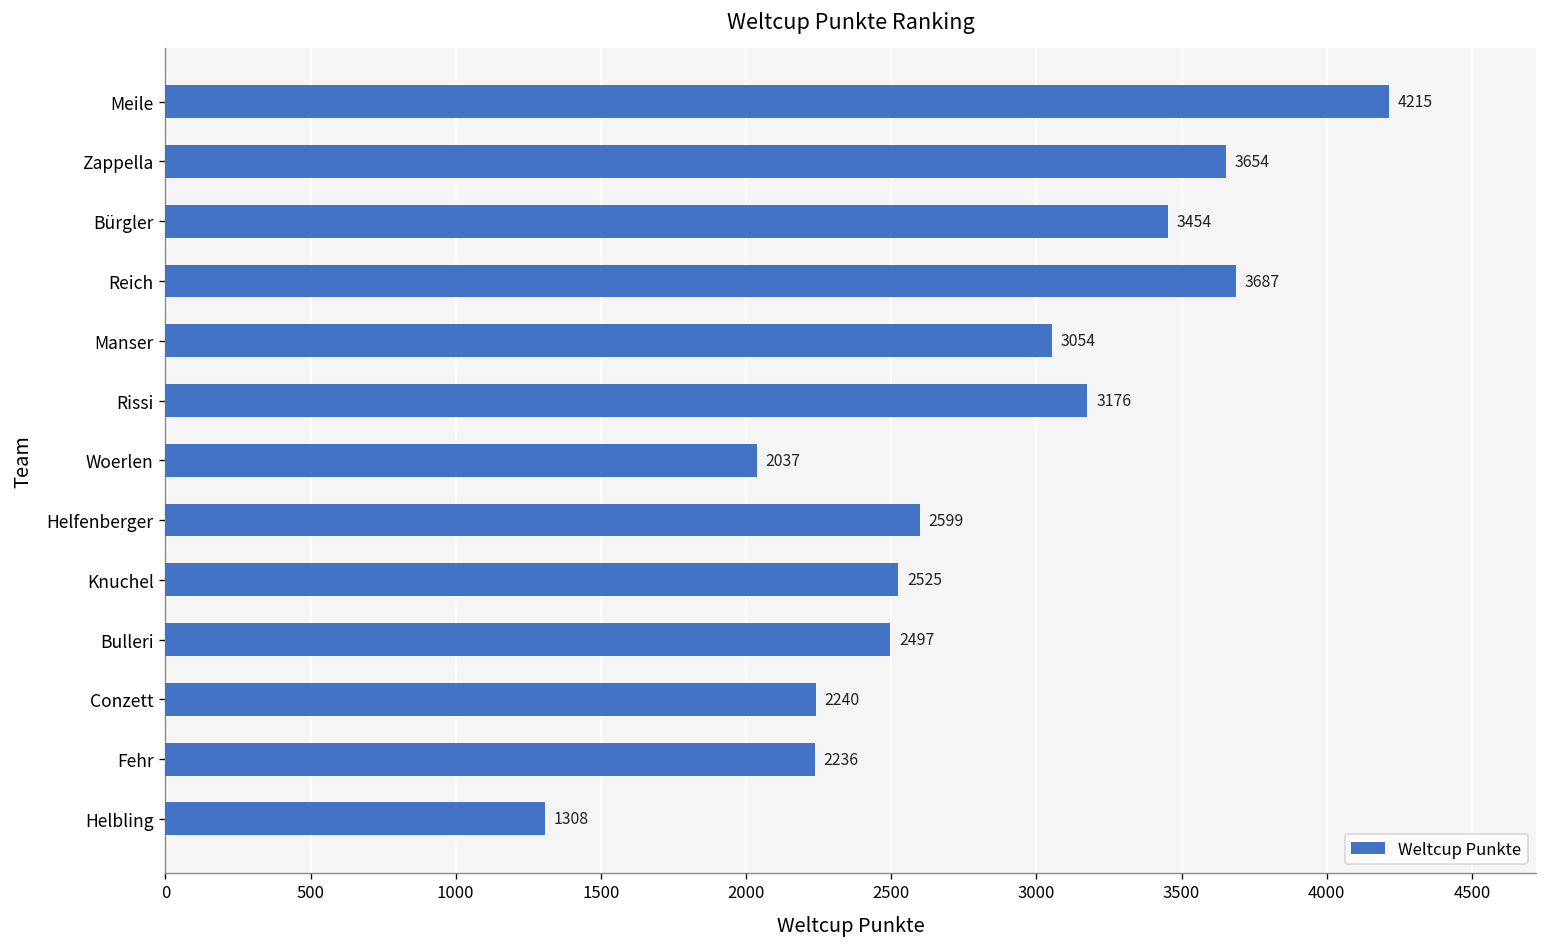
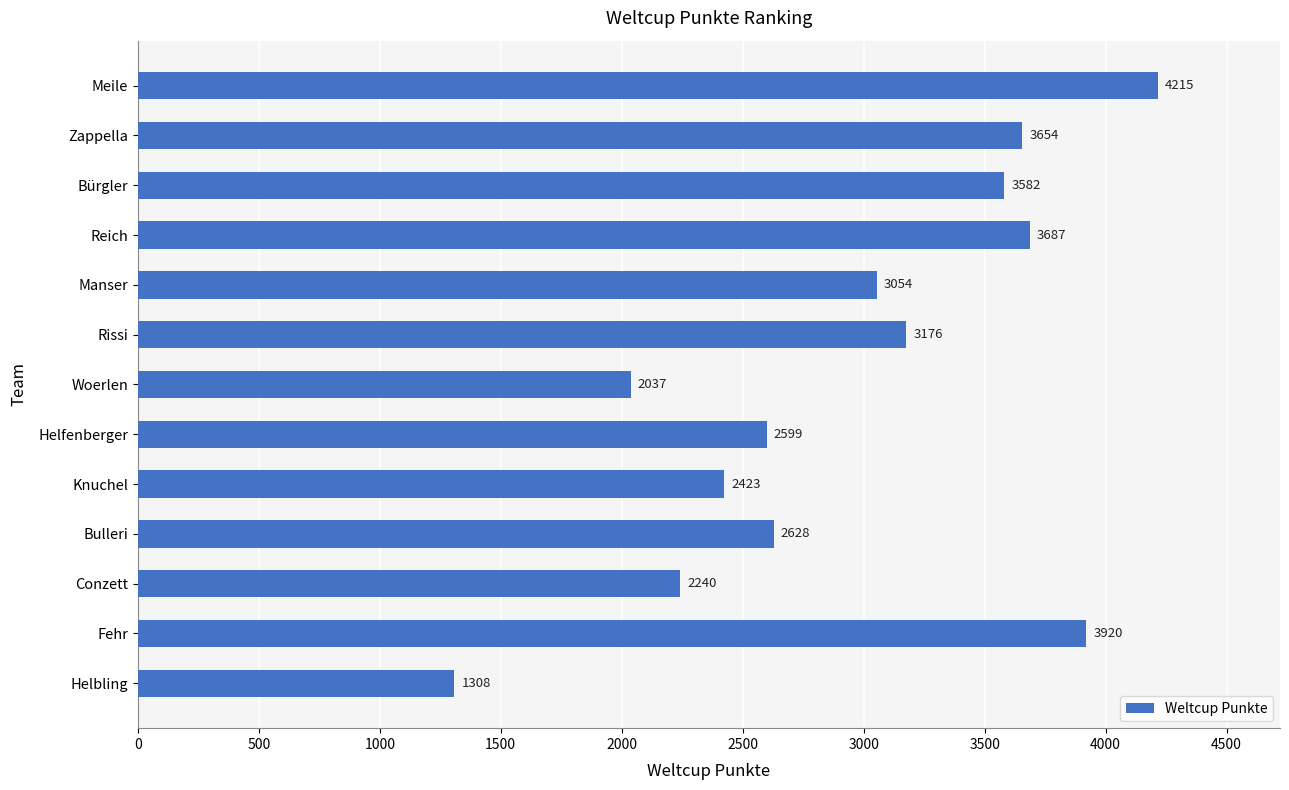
  {
    "Meile": 4215,
    "Zappella": 3654,
-   "Bürgler": 3454,
+   "Bürgler": 3582,
    "Reich": 3687,
    "Manser": 3054,
    "Rissi": 3176,
    "Woerlen": 2037,
    "Helfenberger": 2599,
-   "Knuchel": 2525,
-   "Bulleri": 2497,
+   "Knuchel": 2423,
+   "Bulleri": 2628,
    "Conzett": 2240,
-   "Fehr": 2236,
+   "Fehr": 3920,
    "Helbling": 1308
  }
